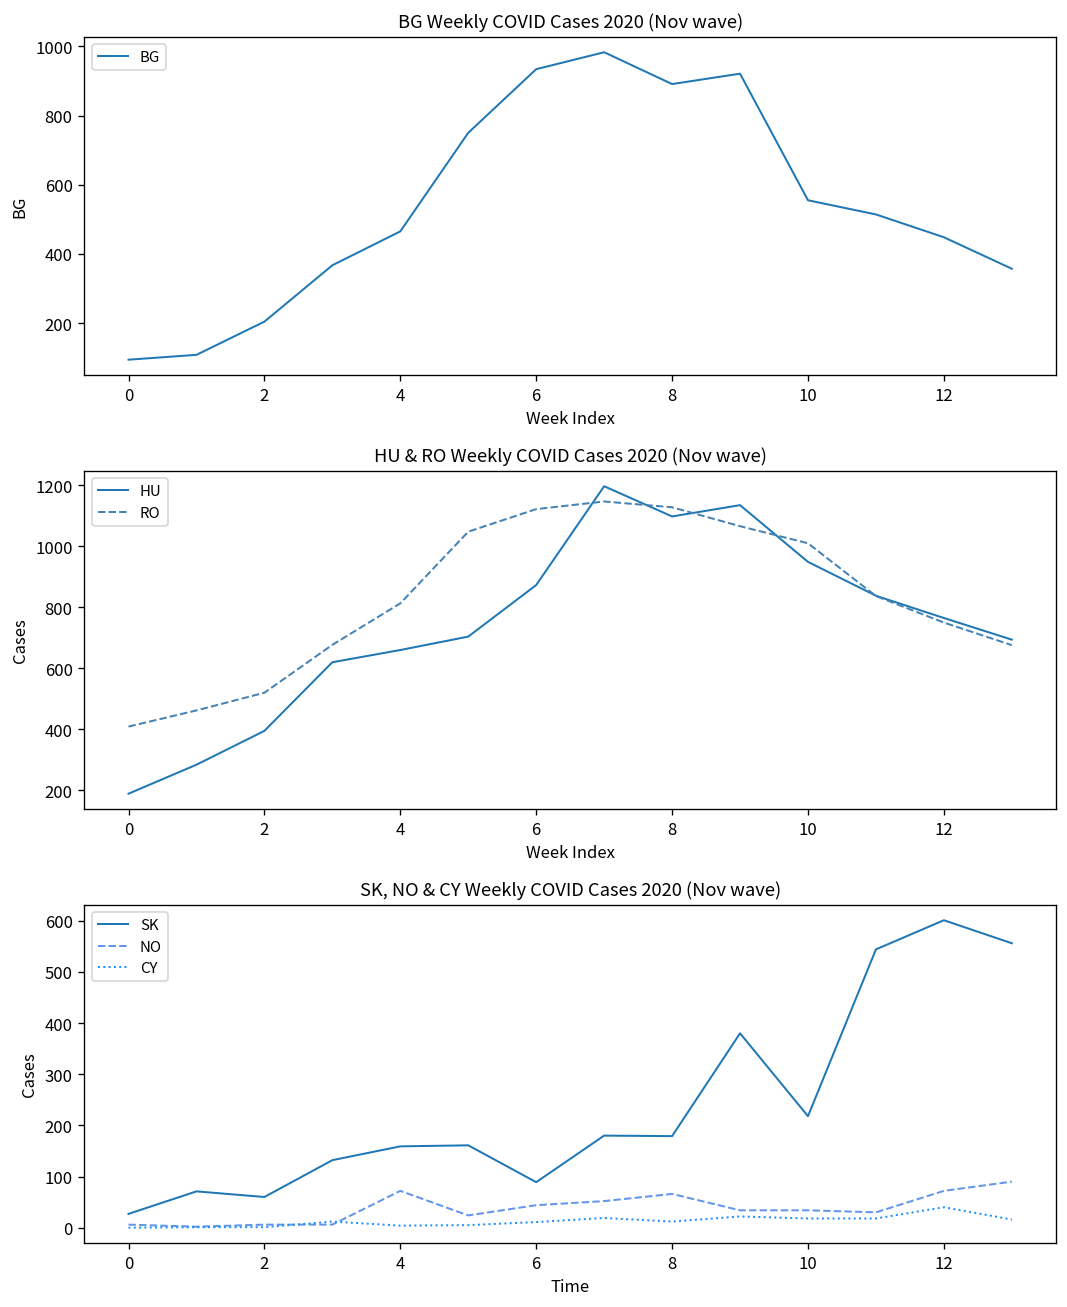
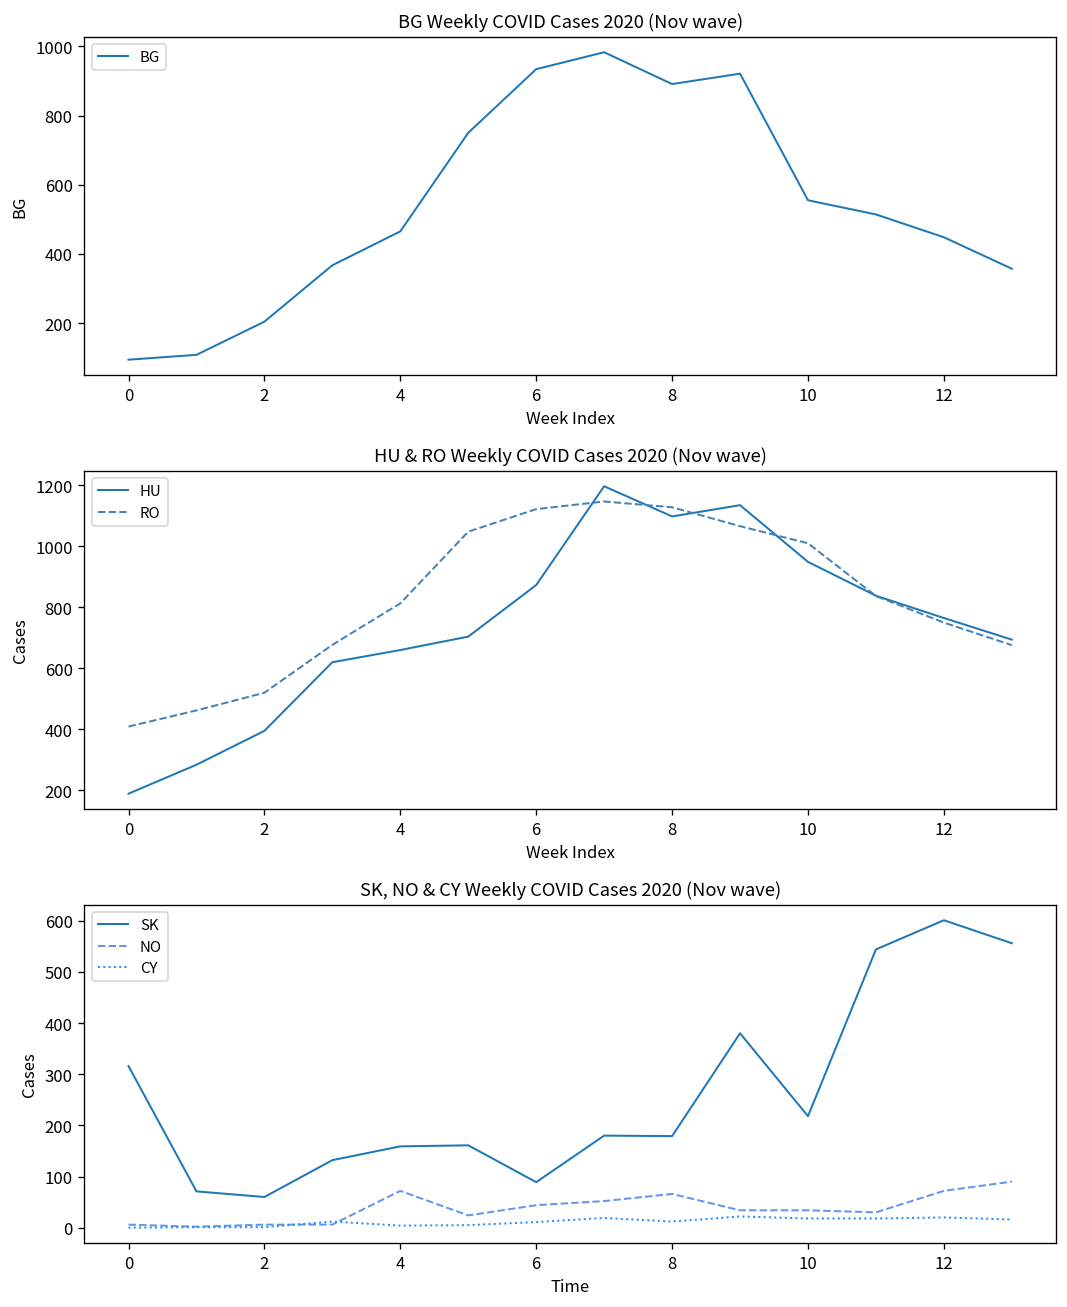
  {
    "BG Weekly COVID Cases 2020 (Nov wave)": {
      "0": 90,
      "2": 200,
      "4": 470,
      "6": 930,
      "8": 890,
      "10": 560,
      "12": 450
    },
    "SK, NO & CY Weekly COVID Cases 2020 (Nov wave)": {
      "SK": {
-       "0": 30,
+       "0": 320,
        "2": 60,
        "4": 160,
        "6": 90,
        "8": 180,
        "10": 220,
        "12": 600
      },
      "NO": {
        "4": 70,
        "6": 40,
        "8": 70,
        "10": 30,
        "12": 70
      },
      "CY": {
        "4": 0,
        "6": 10,
        "8": 10,
        "10": 20,
-       "12": 40
+       "12": 20
      }
    }
  }
